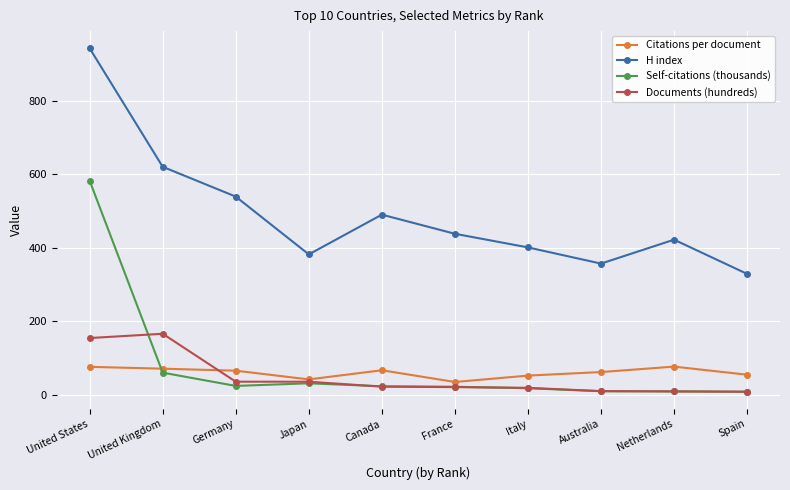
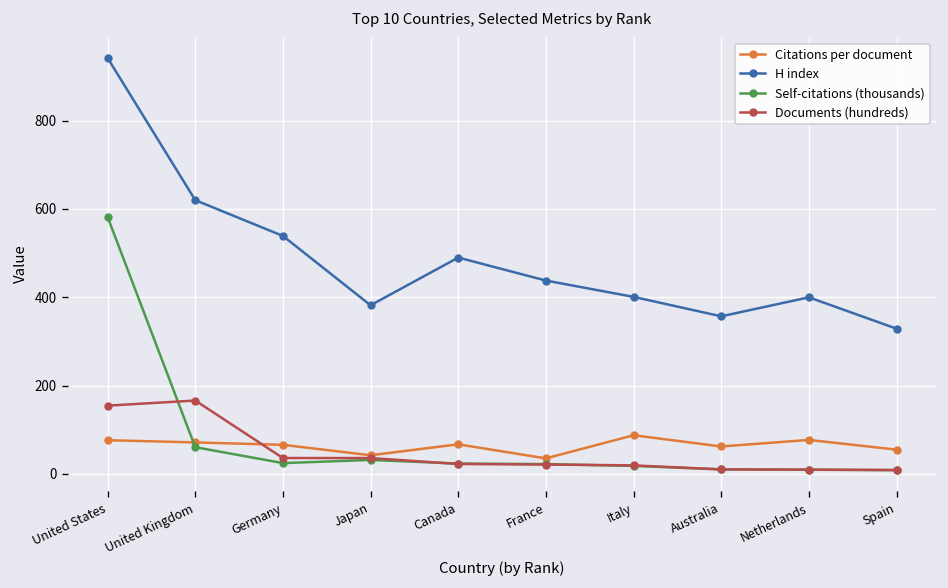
  {
    "Citations per document": {
      "United States": 80,
      "United Kingdom": 70,
      "Germany": 70,
      "Canada": 70,
      "France": 40,
-     "Italy": 50,
+     "Italy": 90,
      "Australia": 60,
      "Netherlands": 80,
      "Spain": 60
    },
    "H index": {
      "United States": 940,
      "United Kingdom": 620,
      "Germany": 540,
      "Japan": 380,
      "Canada": 490,
      "France": 440,
      "Italy": 400,
      "Australia": 360,
-     "Netherlands": 420,
+     "Netherlands": 400,
      "Spain": 330
    },
    "Self-citations (thousands)": {
      "United States": 580,
      "United Kingdom": 60,
      "Germany": 20
    },
    "Documents (hundreds)": {
      "United States": 150,
      "United Kingdom": 170,
      "Germany": 40
    }
  }
